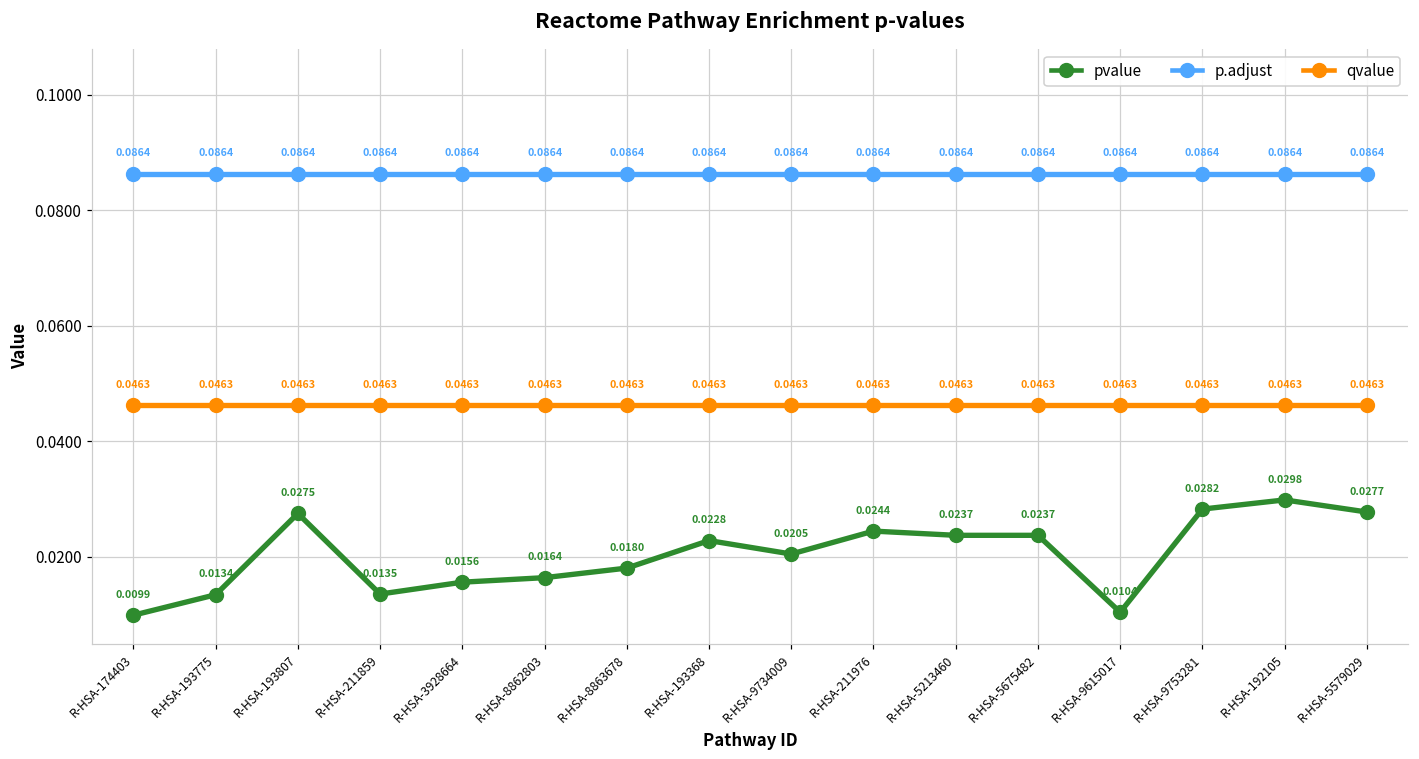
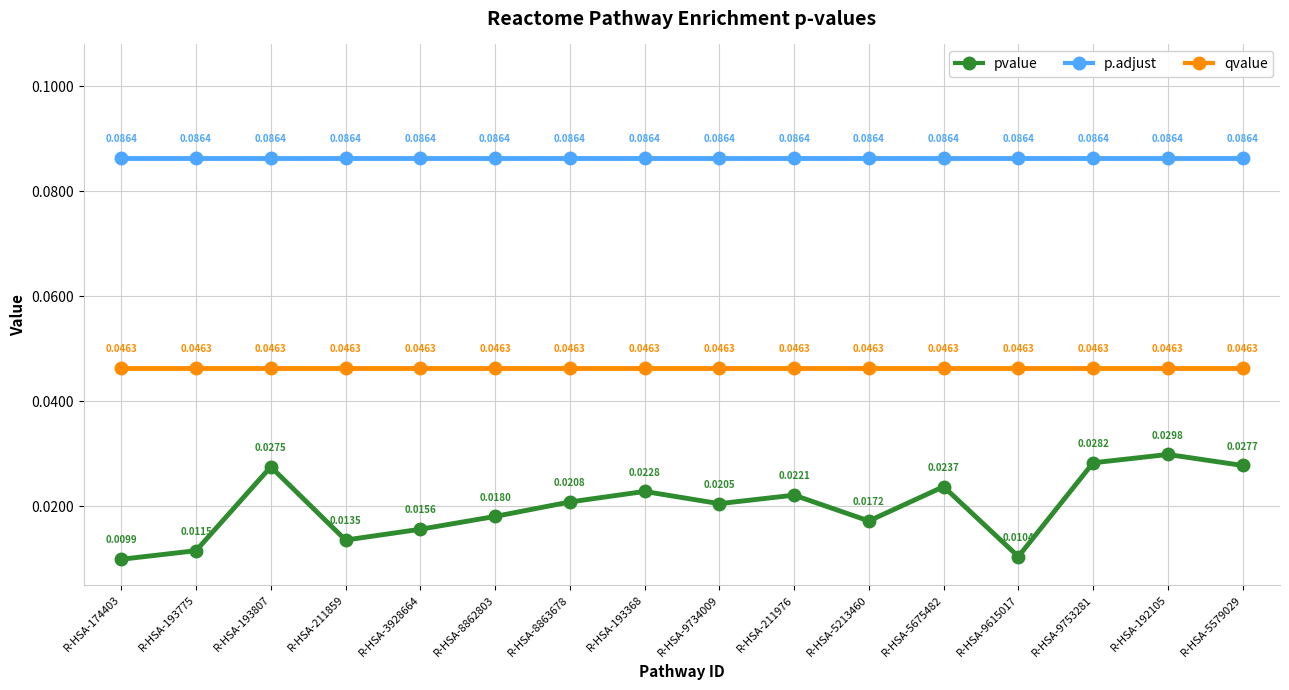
  {
    "pvalue": {
      "R-HSA-174403": 0.0099,
-     "R-HSA-193775": 0.0134,
+     "R-HSA-193775": 0.0115,
      "R-HSA-193807": 0.0275,
      "R-HSA-211859": 0.0135,
      "R-HSA-3928664": 0.0156,
-     "R-HSA-8862803": 0.0164,
-     "R-HSA-8863678": 0.0180,
+     "R-HSA-8862803": 0.0180,
+     "R-HSA-8863678": 0.0208,
      "R-HSA-193368": 0.0228,
      "R-HSA-9734009": 0.0205,
-     "R-HSA-211976": 0.0244,
-     "R-HSA-5213460": 0.0237,
+     "R-HSA-211976": 0.0221,
+     "R-HSA-5213460": 0.0172,
      "R-HSA-5675482": 0.0237,
      "R-HSA-9615017": 0.0104,
      "R-HSA-9753281": 0.0282,
      "R-HSA-192105": 0.0298,
      "R-HSA-5579029": 0.0277
    },
    "p.adjust": {
      "R-HSA-174403": 0.0864,
      "R-HSA-193775": 0.0864,
      "R-HSA-193807": 0.0864,
      "R-HSA-211859": 0.0864,
      "R-HSA-3928664": 0.0864,
      "R-HSA-8862803": 0.0864,
      "R-HSA-8863678": 0.0864,
      "R-HSA-193368": 0.0864,
      "R-HSA-9734009": 0.0864,
      "R-HSA-211976": 0.0864,
      "R-HSA-5213460": 0.0864,
      "R-HSA-5675482": 0.0864,
      "R-HSA-9615017": 0.0864,
      "R-HSA-9753281": 0.0864,
      "R-HSA-192105": 0.0864,
      "R-HSA-5579029": 0.0864
    },
    "qvalue": {
      "R-HSA-174403": 0.0463,
      "R-HSA-193775": 0.0463,
      "R-HSA-193807": 0.0463,
      "R-HSA-211859": 0.0463,
      "R-HSA-3928664": 0.0463,
      "R-HSA-8862803": 0.0463,
      "R-HSA-8863678": 0.0463,
      "R-HSA-193368": 0.0463,
      "R-HSA-9734009": 0.0463,
      "R-HSA-211976": 0.0463,
      "R-HSA-5213460": 0.0463,
      "R-HSA-5675482": 0.0463,
      "R-HSA-9615017": 0.0463,
      "R-HSA-9753281": 0.0463,
      "R-HSA-192105": 0.0463,
      "R-HSA-5579029": 0.0463
    }
  }
